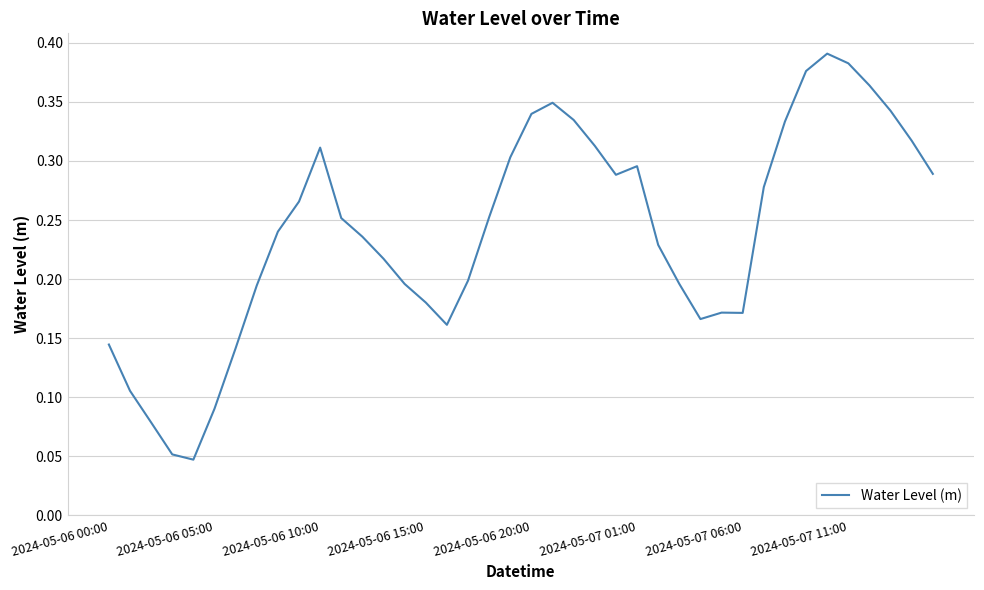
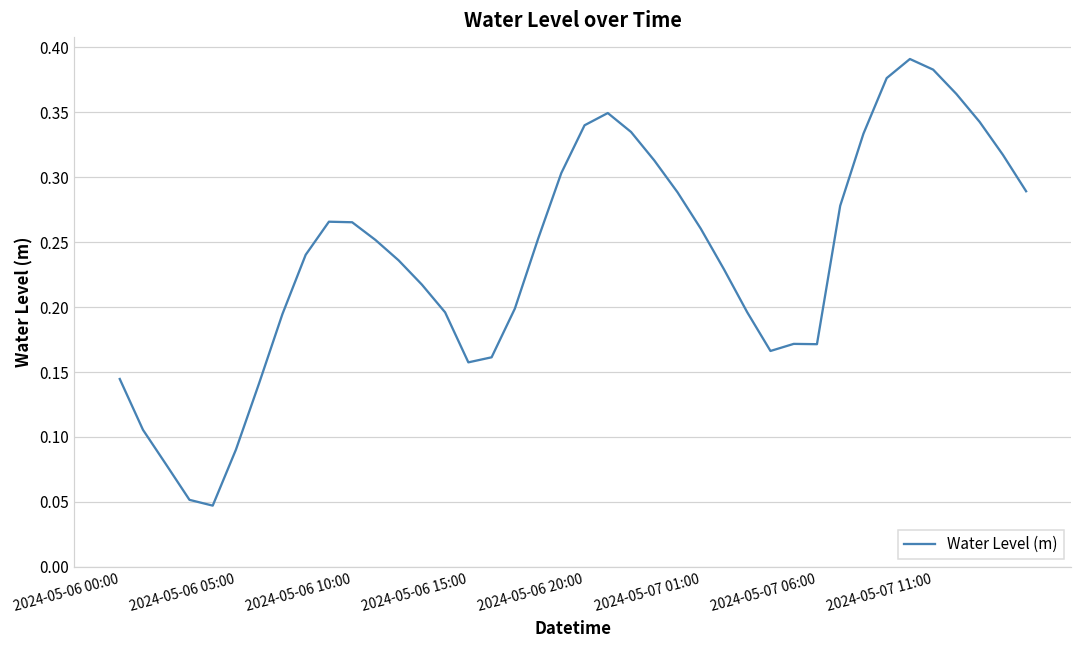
  {
    "2024-05-06 00:00": 0.145,
    "2024-05-06 05:00": 0.090,
-   "2024-05-06 10:00": 0.311,
-   "2024-05-06 15:00": 0.180,
+   "2024-05-06 10:00": 0.265,
+   "2024-05-06 15:00": 0.157,
    "2024-05-06 20:00": 0.340,
-   "2024-05-07 01:00": 0.296,
+   "2024-05-07 01:00": 0.260,
    "2024-05-07 06:00": 0.171,
    "2024-05-07 11:00": 0.383
  }
